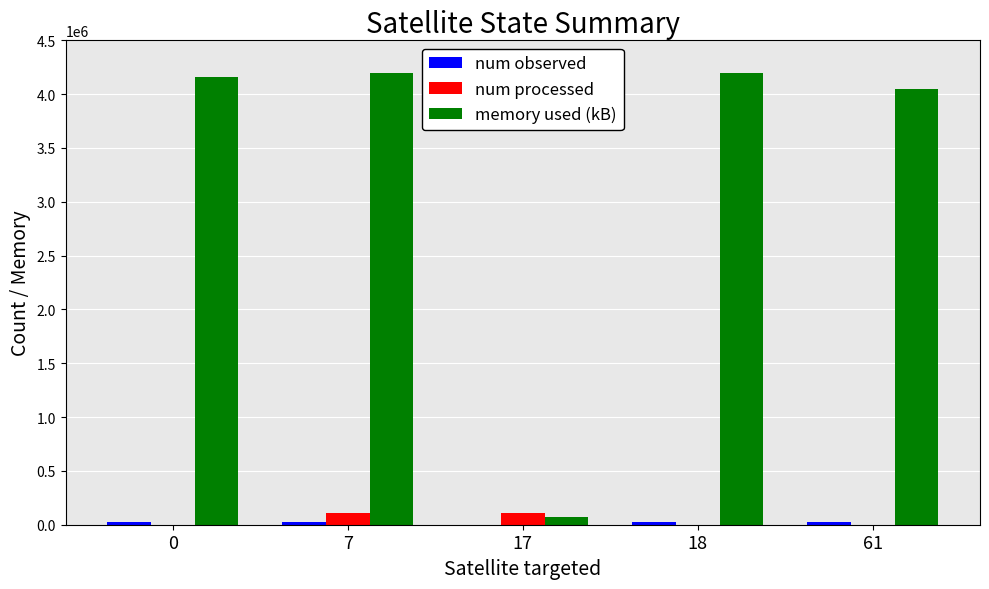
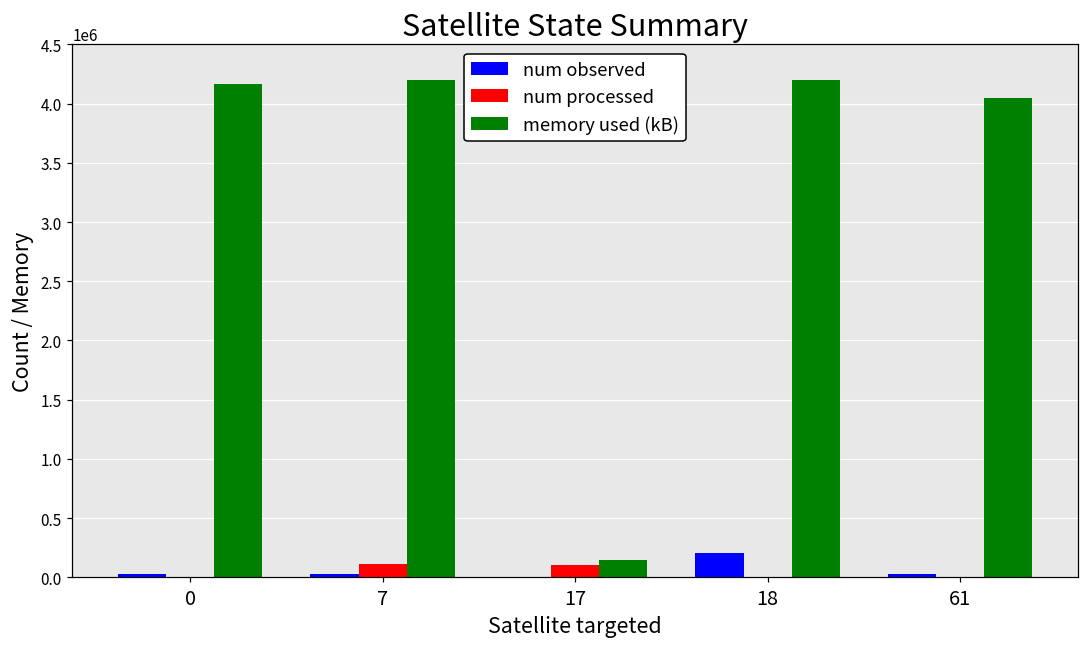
  {
    "num observed": {
      "0": 30000,
      "7": 30000,
-     "18": 30000,
+     "18": 200000,
      "61": 30000
    },
    "num processed": {
      "7": 110000,
      "17": 110000,
      "18": 0,
      "61": 0
    },
    "memory used (kB)": {
      "0": 4160000,
      "7": 4200000,
-     "17": 70000,
+     "17": 150000,
      "18": 4200000,
      "61": 4050000
    }
  }
